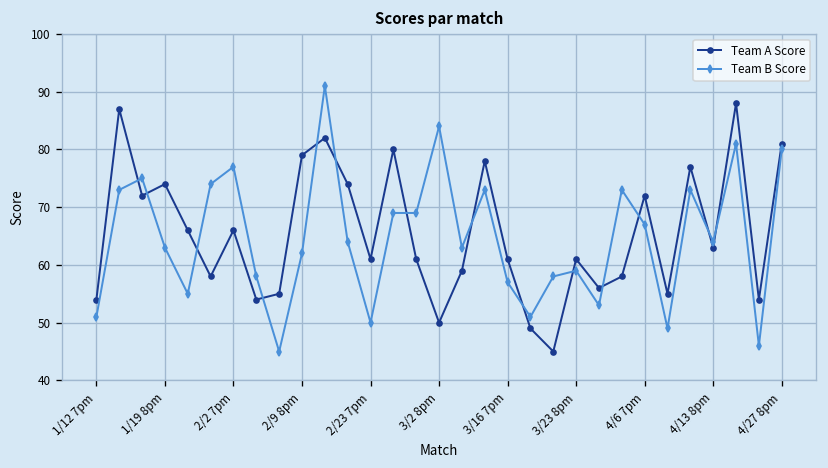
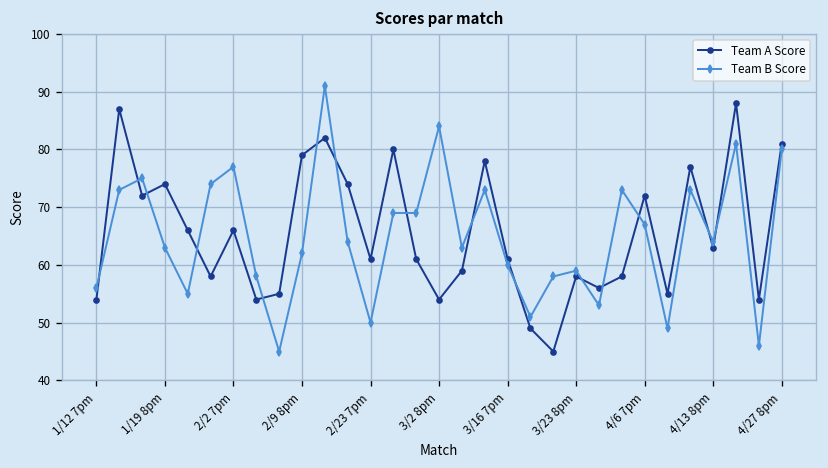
  {
    "Team A Score": {
      "1/12 7pm": 54,
      "1/19 8pm": 74,
      "2/2 7pm": 66,
      "2/9 8pm": 79,
      "2/23 7pm": 61,
-     "3/2 8pm": 50,
+     "3/2 8pm": 54,
      "3/16 7pm": 61,
-     "3/23 8pm": 61,
+     "3/23 8pm": 58,
      "4/6 7pm": 72,
      "4/13 8pm": 63,
      "4/27 8pm": 81
    },
    "Team B Score": {
-     "1/12 7pm": 51,
+     "1/12 7pm": 56,
      "1/19 8pm": 63,
      "2/2 7pm": 77,
      "2/9 8pm": 62,
      "2/23 7pm": 50,
      "3/2 8pm": 84,
-     "3/16 7pm": 57,
+     "3/16 7pm": 60,
      "3/23 8pm": 59,
      "4/6 7pm": 67,
      "4/13 8pm": 64,
      "4/27 8pm": 80
    }
  }
